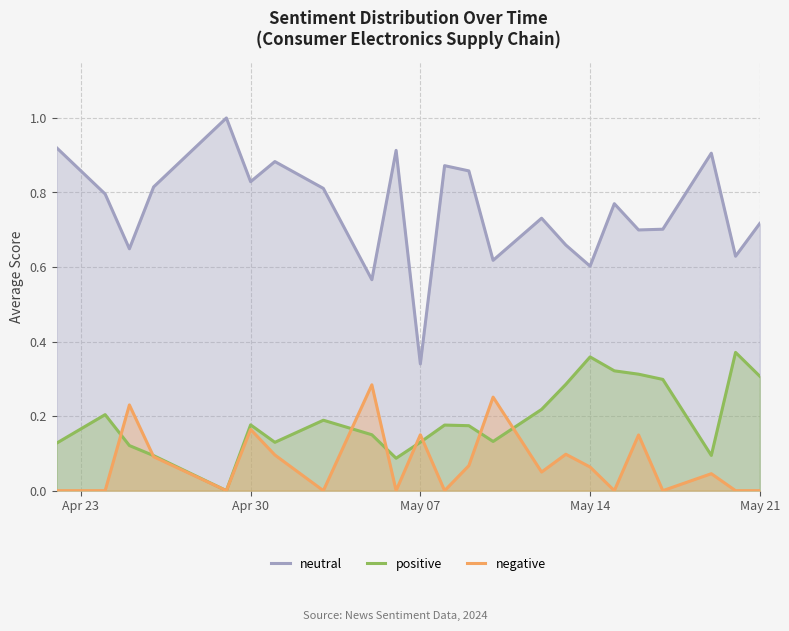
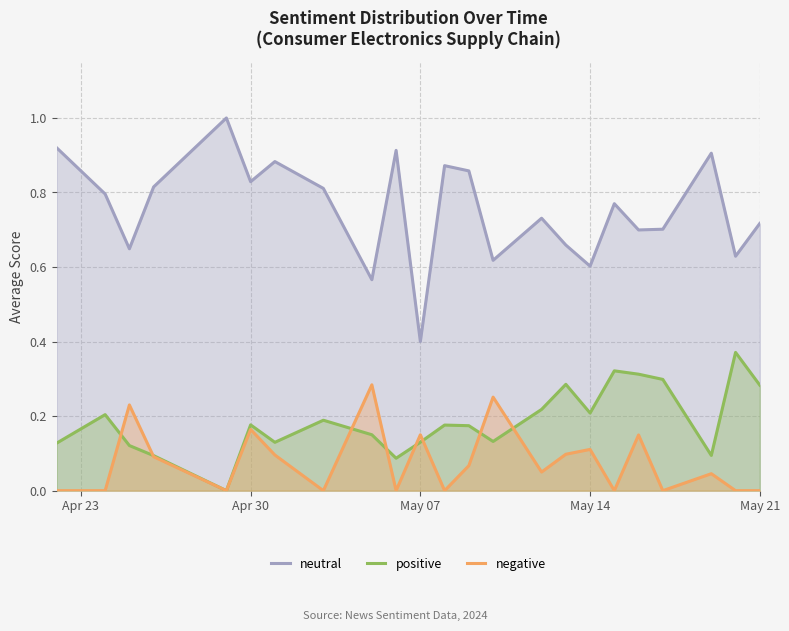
  {
    "neutral": {
      "Apr 30": 0.83,
-     "May 07": 0.34,
+     "May 07": 0.40,
      "May 14": 0.60,
      "May 21": 0.72
    },
    "positive": {
      "Apr 30": 0.18,
      "May 07": 0.13,
-     "May 14": 0.36,
-     "May 21": 0.31
+     "May 14": 0.21,
+     "May 21": 0.28
    },
    "negative": {
      "Apr 30": 0.16,
      "May 07": 0.15,
-     "May 14": 0.06,
+     "May 14": 0.11,
      "May 21": 0.00
    }
  }
